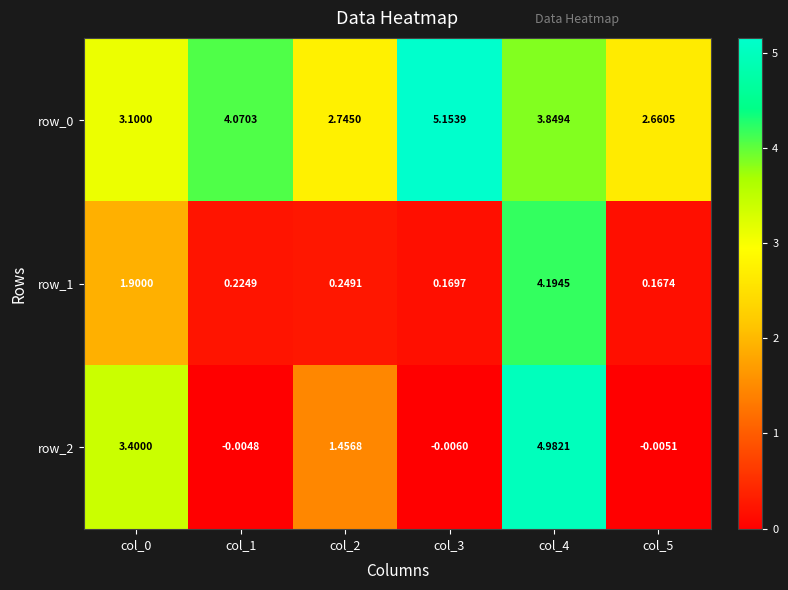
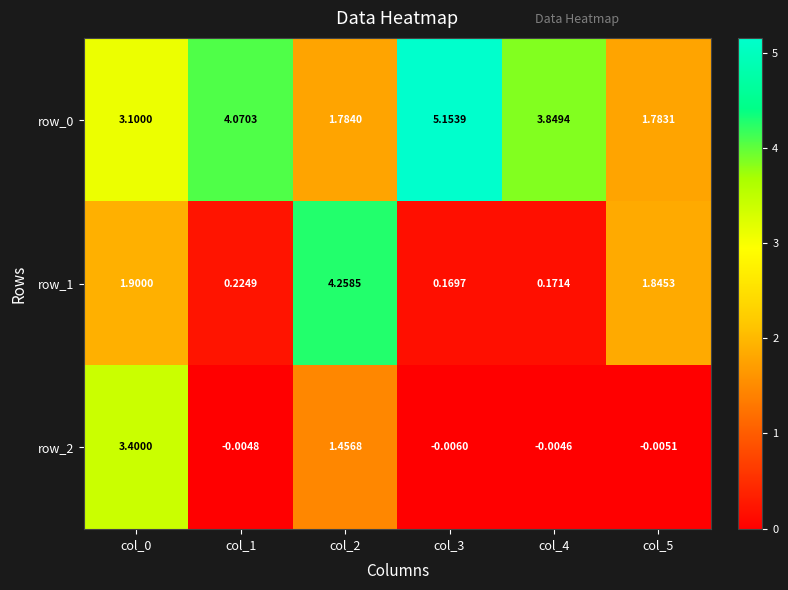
  {
    "row_0": {
      "col_0": 3.1000,
      "col_1": 4.0703,
-     "col_2": 2.7450,
+     "col_2": 1.7840,
      "col_3": 5.1539,
      "col_4": 3.8494,
-     "col_5": 2.6605
+     "col_5": 1.7831
    },
    "row_1": {
      "col_0": 1.9000,
      "col_1": 0.2249,
-     "col_2": 0.2491,
+     "col_2": 4.2585,
      "col_3": 0.1697,
-     "col_4": 4.1945,
-     "col_5": 0.1674
+     "col_4": 0.1714,
+     "col_5": 1.8453
    },
    "row_2": {
      "col_0": 3.4000,
      "col_1": -0.0048,
      "col_2": 1.4568,
      "col_3": -0.0060,
-     "col_4": 4.9821,
+     "col_4": -0.0046,
      "col_5": -0.0051
    }
  }
